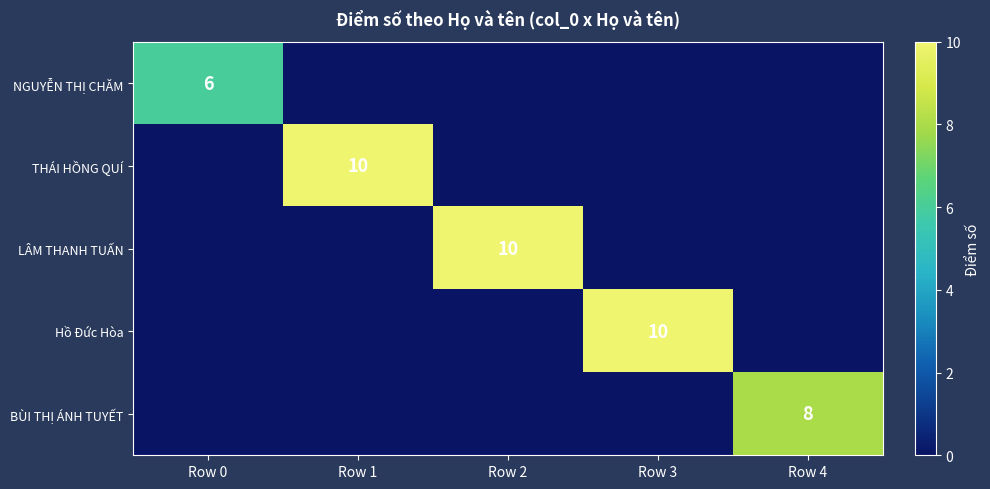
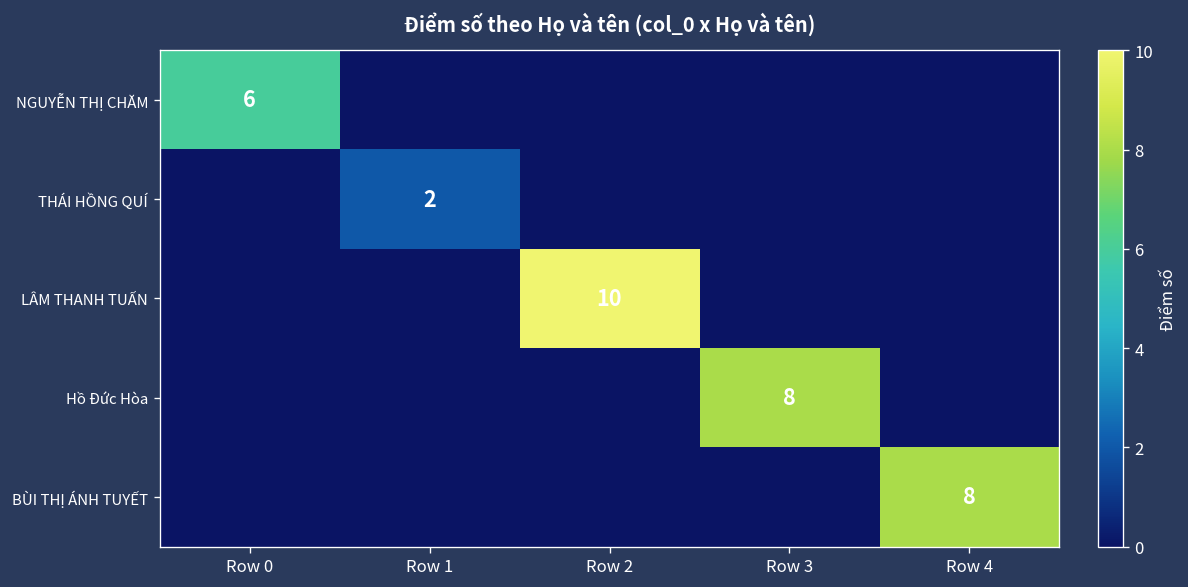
  {
    "NGUYỄN THỊ CHĂM": {
      "Row 0": 6
    },
    "THÁI HỒNG QUÍ": {
-     "Row 1": 10
+     "Row 1": 2
    },
    "LÂM THANH TUẤN": {
      "Row 2": 10
    },
    "Hồ Đức Hòa": {
-     "Row 3": 10
+     "Row 3": 8
    },
    "BÙI THỊ ÁNH TUYẾT": {
      "Row 4": 8
    }
  }
